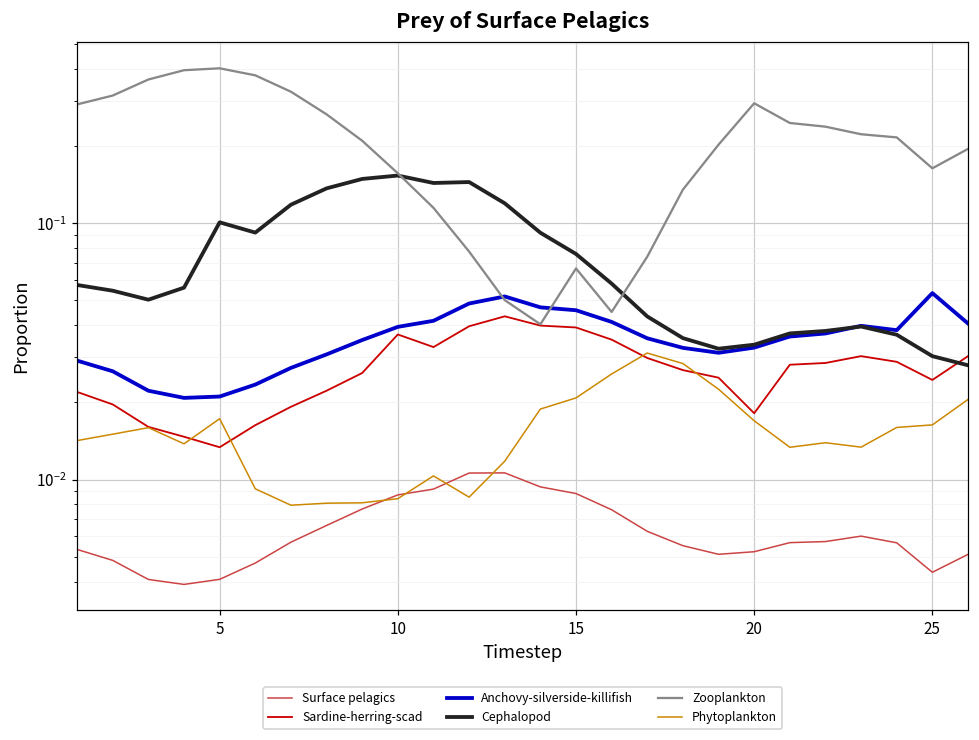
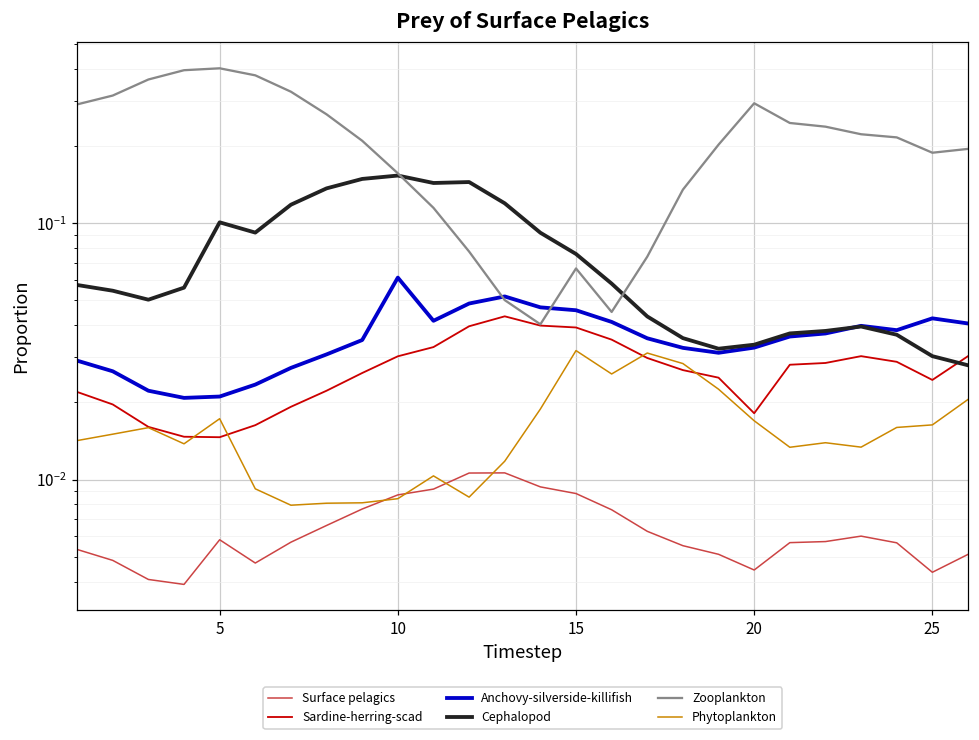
  {
    "Surface pelagics": {
-     "5": 0.0041,
+     "5": 0.0058,
      "10": 0.0087,
      "15": 0.0088,
-     "20": 0.0052,
+     "20": 0.0044,
      "25": 0.0044
    },
    "Sardine-herring-scad": {
-     "5": 0.013,
-     "10": 0.037,
+     "5": 0.015,
+     "10": 0.030,
      "15": 0.039,
      "20": 0.018,
      "25": 0.024
    },
    "Anchovy-silverside-killifish": {
      "5": 0.021,
-     "10": 0.039,
+     "10": 0.061,
      "15": 0.046,
      "20": 0.033,
-     "25": 0.053
+     "25": 0.043
    },
    "Cephalopod": {
      "5": 0.101,
      "15": 0.076,
      "20": 0.034,
      "25": 0.030
    },
    "Zooplankton": {
      "5": 0.40,
      "15": 0.067,
      "20": 0.29,
-     "25": 0.16
+     "25": 0.19
    },
    "Phytoplankton": {
      "5": 0.017,
      "10": 0.0084,
-     "15": 0.021,
+     "15": 0.032,
      "20": 0.017,
      "25": 0.016
    }
  }
